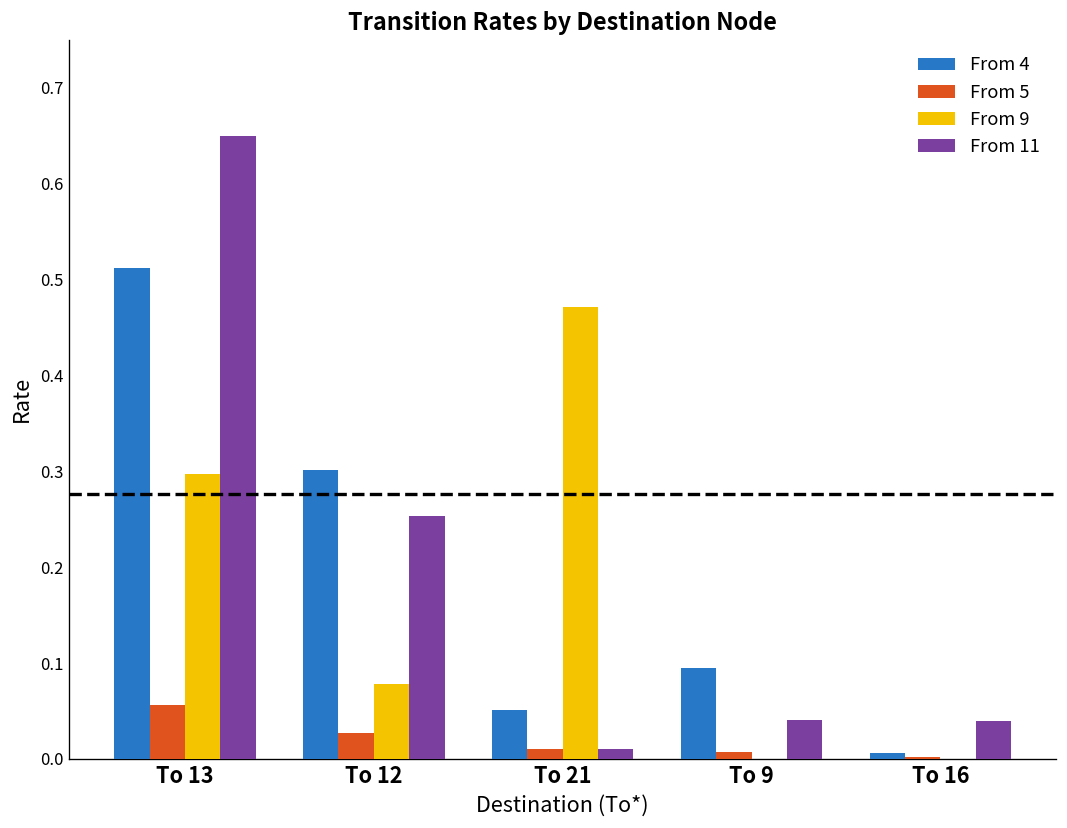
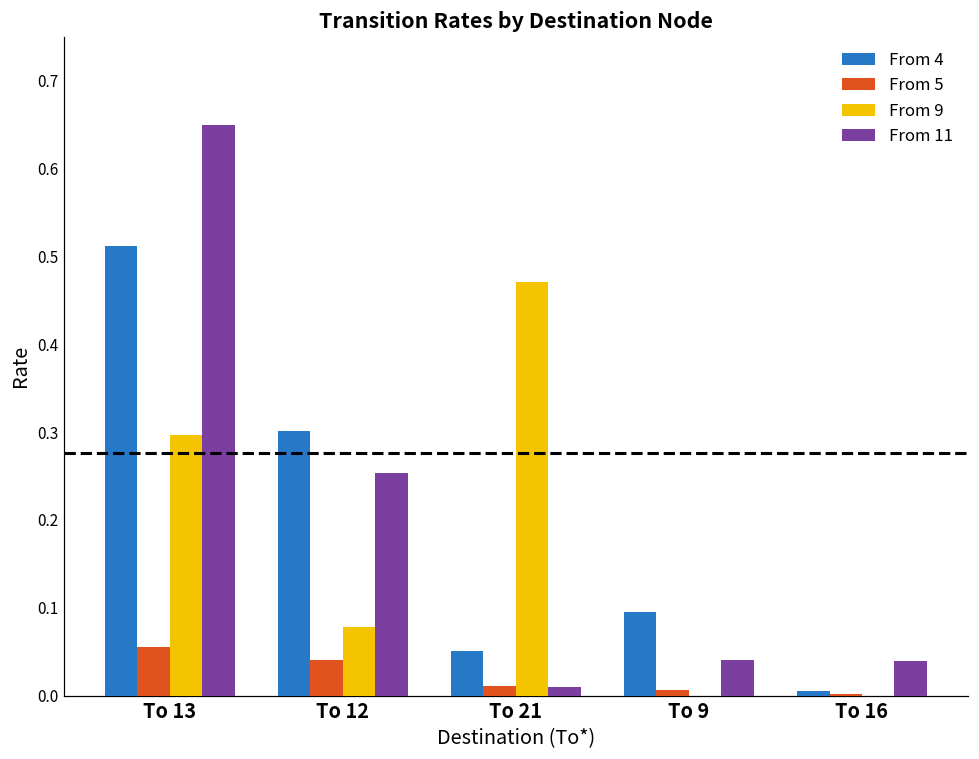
  {
    "From 4": {
      "To 13": 0.51,
      "To 12": 0.30,
      "To 21": 0.05,
      "To 9": 0.09,
      "To 16": 0.01
    },
    "From 5": {
      "To 13": 0.06,
-     "To 12": 0.03,
+     "To 12": 0.04,
      "To 21": 0.01,
      "To 9": 0.01
    },
    "From 9": {
      "To 13": 0.30,
      "To 12": 0.08,
      "To 21": 0.47,
      "To 9": 0.00,
      "To 16": 0.00
    },
    "From 11": {
      "To 13": 0.65,
      "To 12": 0.25,
      "To 21": 0.01,
      "To 9": 0.04,
      "To 16": 0.04
    }
  }
